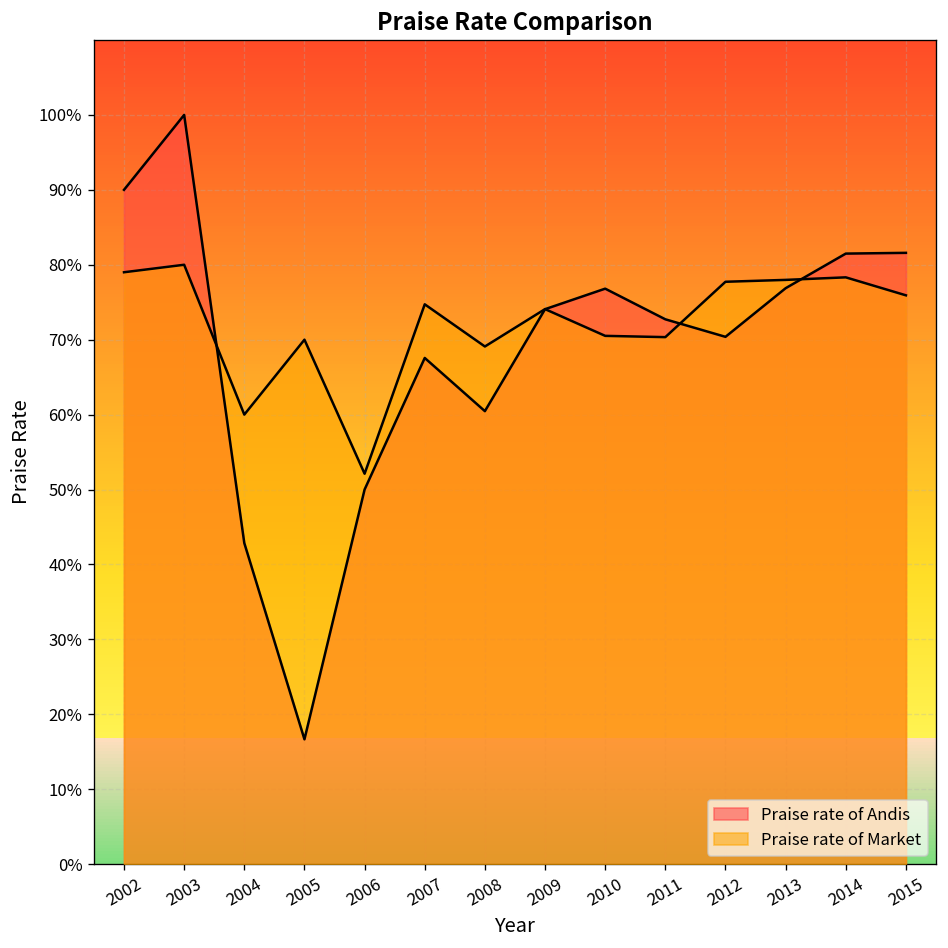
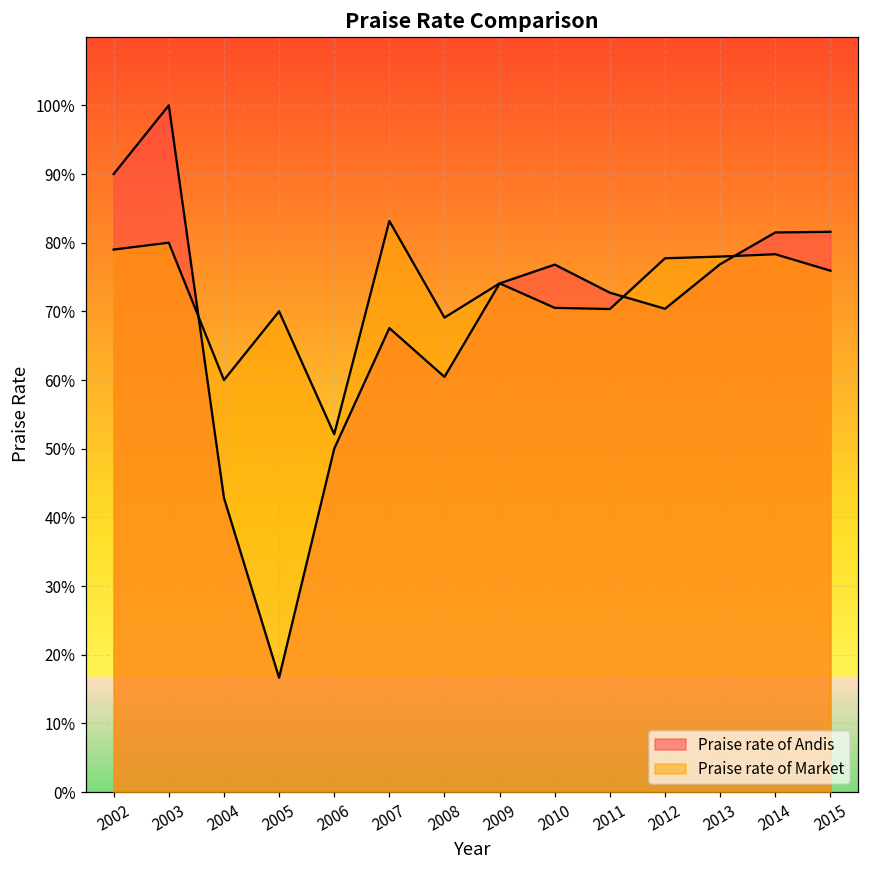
  {
    "Praise rate of Andis": {
      "2002": "90%",
      "2003": "100%",
      "2004": "43%",
      "2005": "17%",
      "2006": "50%",
      "2007": "68%",
      "2008": "60%",
      "2010": "77%",
      "2011": "73%",
      "2012": "70%",
      "2013": "77%",
      "2014": "81%",
      "2015": "82%"
    },
    "Praise rate of Market": {
      "2002": "79%",
      "2003": "80%",
      "2004": "60%",
      "2005": "70%",
      "2006": "52%",
-     "2007": "75%",
+     "2007": "83%",
      "2008": "69%",
      "2010": "71%",
      "2011": "70%",
      "2012": "78%",
      "2013": "78%",
      "2014": "78%",
      "2015": "76%"
    }
  }
